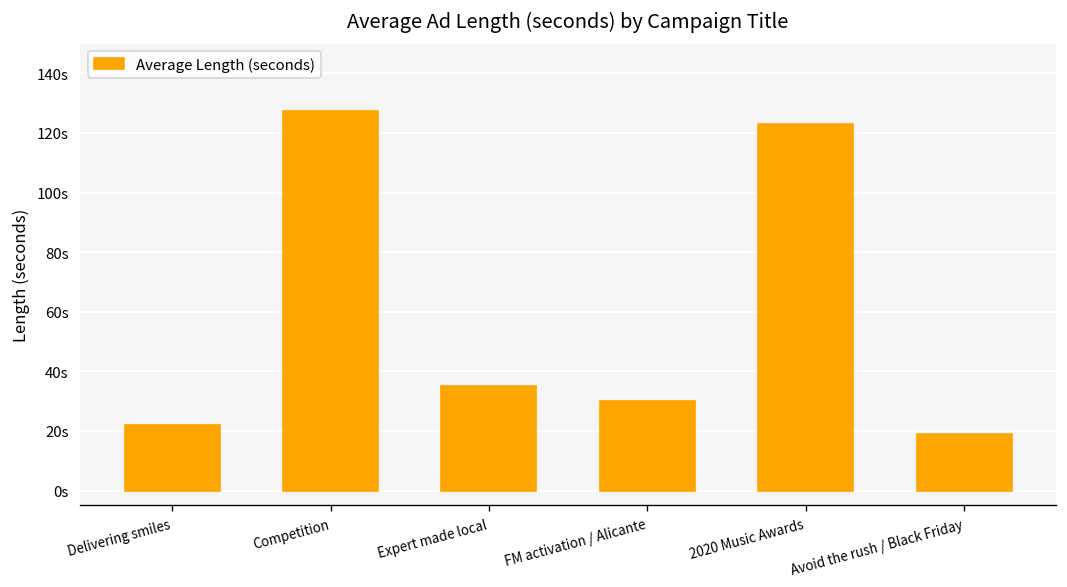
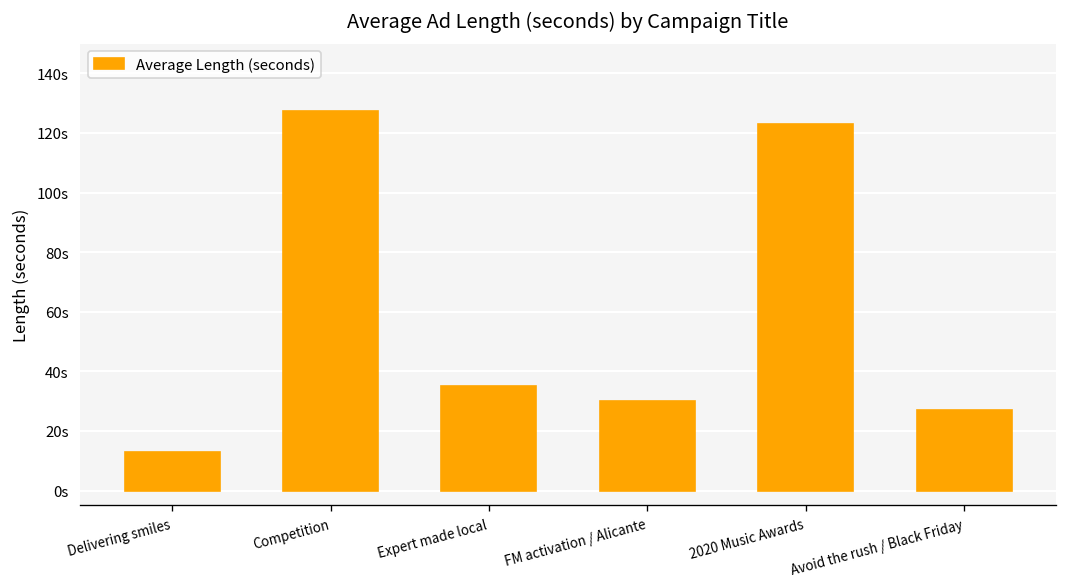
  {
-   "Delivering smiles": "22s",
+   "Delivering smiles": "13s",
    "Competition": "128s",
    "Expert made local": "35s",
    "FM activation / Alicante": "30s",
    "2020 Music Awards": "123s",
-   "Avoid the rush / Black Friday": "19s"
+   "Avoid the rush / Black Friday": "27s"
  }
